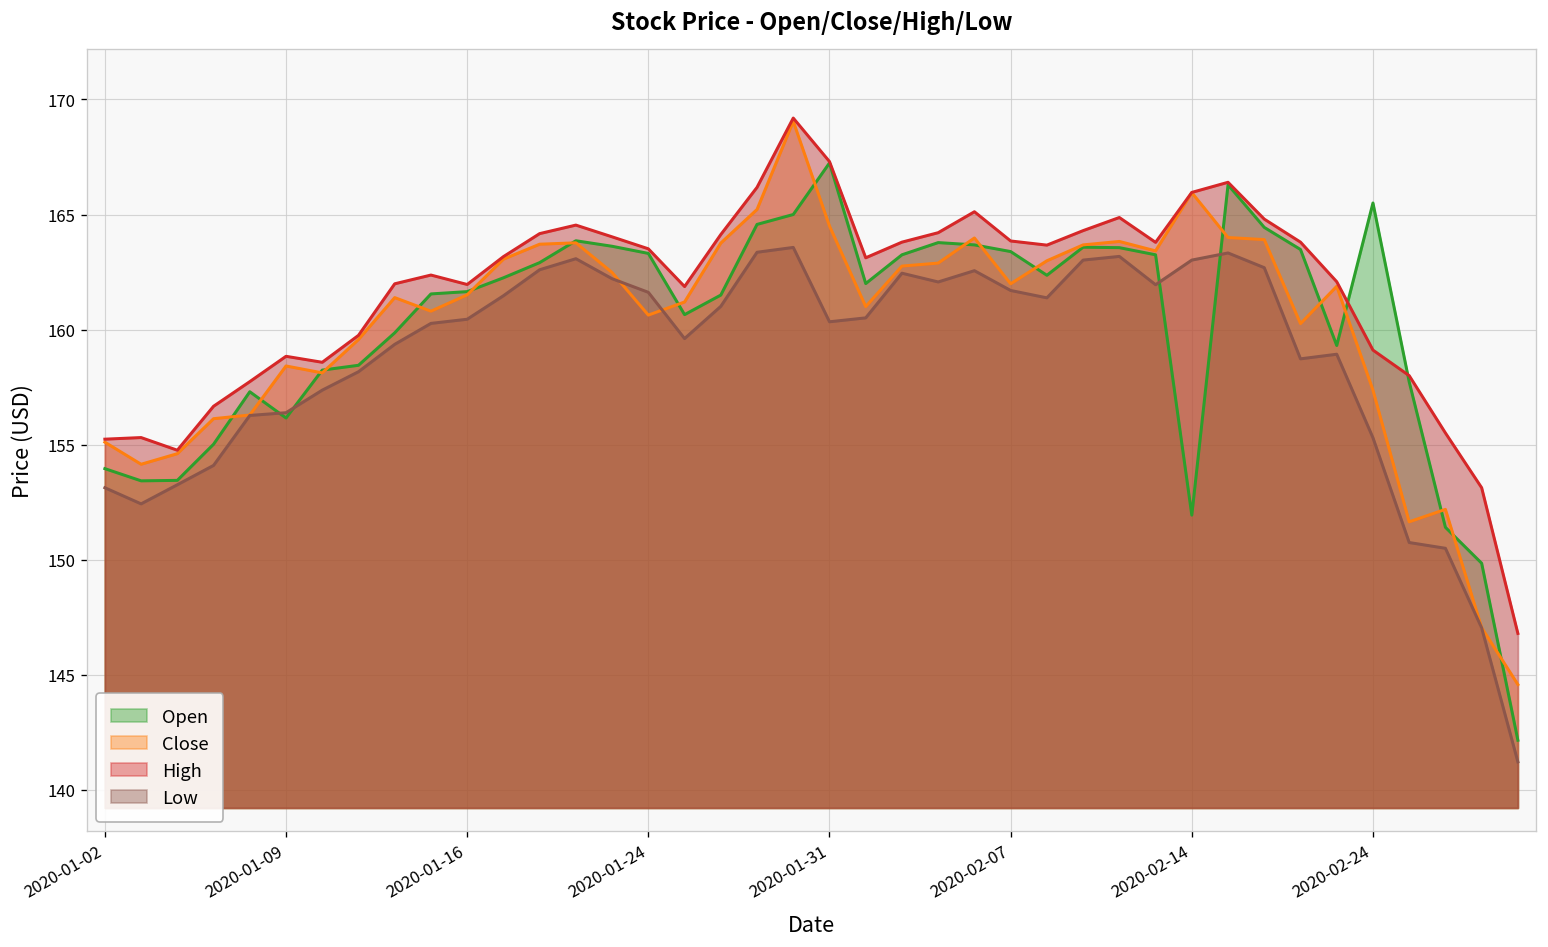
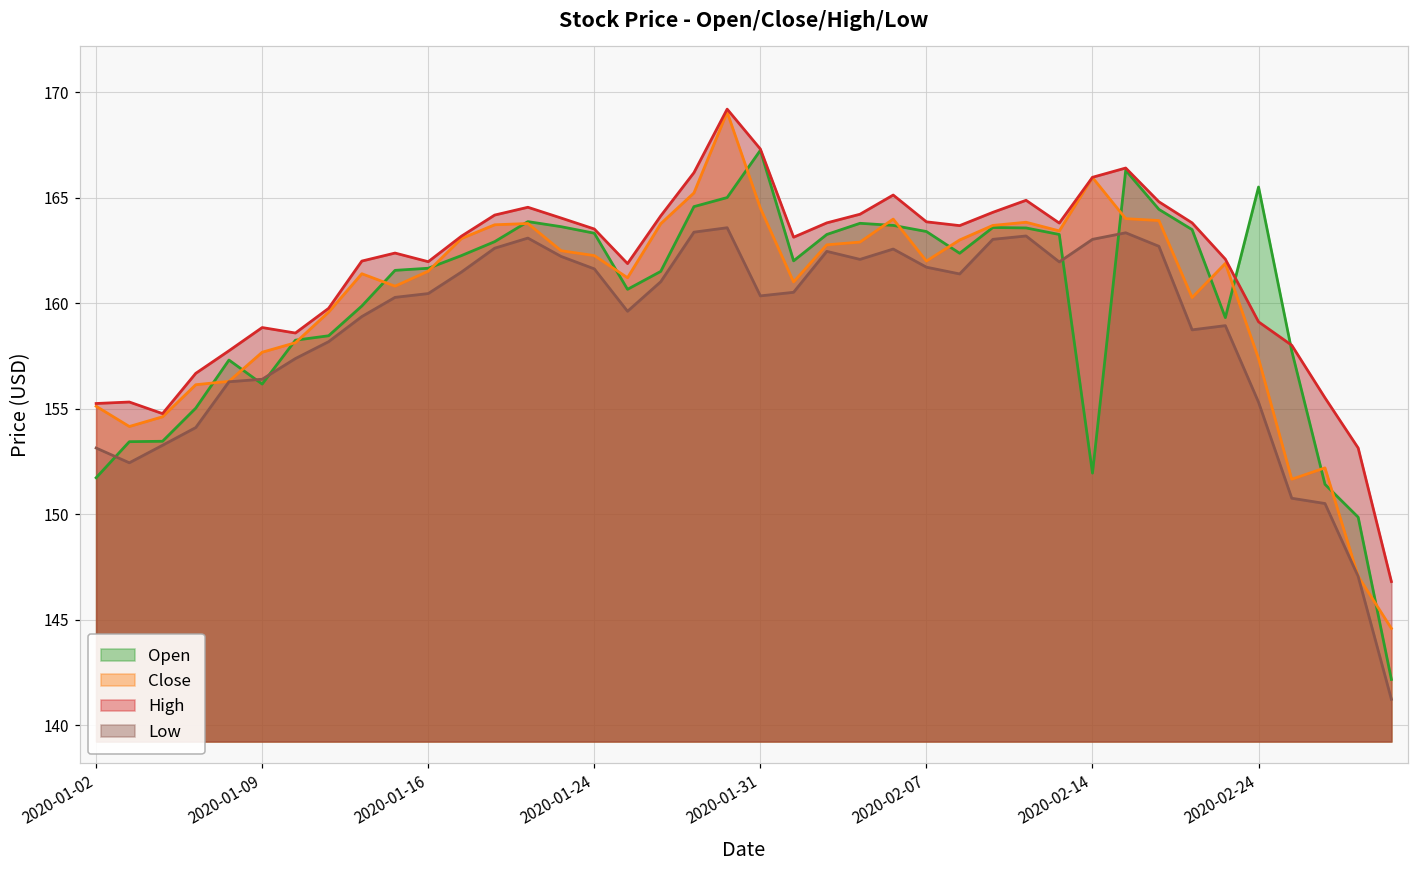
  {
    "Open": {
-     "2020-01-02": 154.0,
+     "2020-01-02": 151.7,
      "2020-01-09": 156.2,
      "2020-01-16": 161.7,
      "2020-01-24": 163.3,
      "2020-02-07": 163.4,
      "2020-02-14": 151.9,
      "2020-02-24": 165.5
    },
    "Close": {
-     "2020-01-09": 158.4,
+     "2020-01-09": 157.7,
      "2020-01-16": 161.5,
-     "2020-01-24": 160.6,
+     "2020-01-24": 162.3,
      "2020-01-31": 164.5,
      "2020-02-07": 162.0,
      "2020-02-24": 157.4
    }
  }
